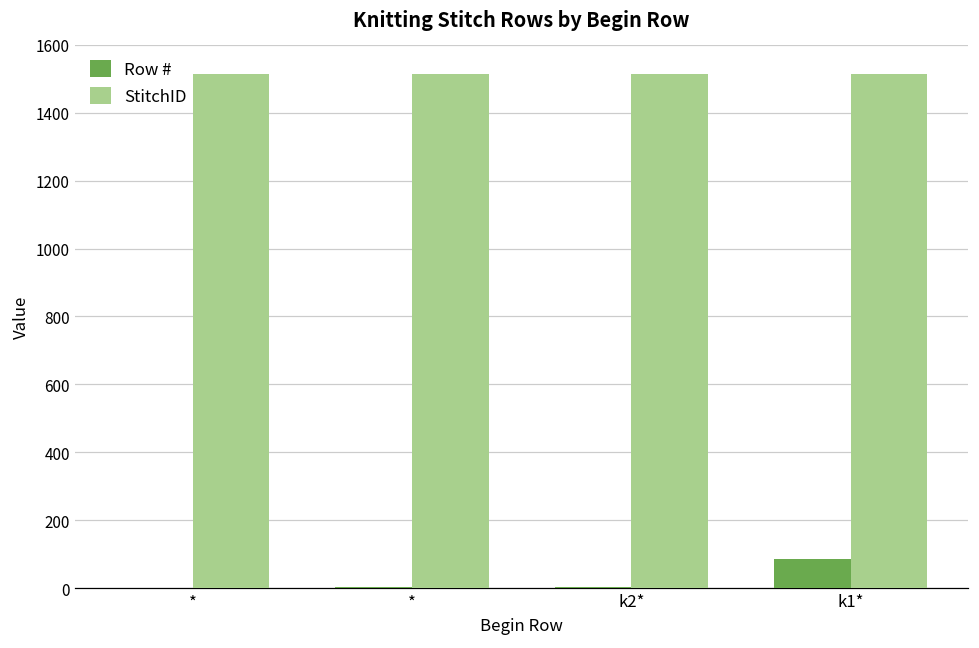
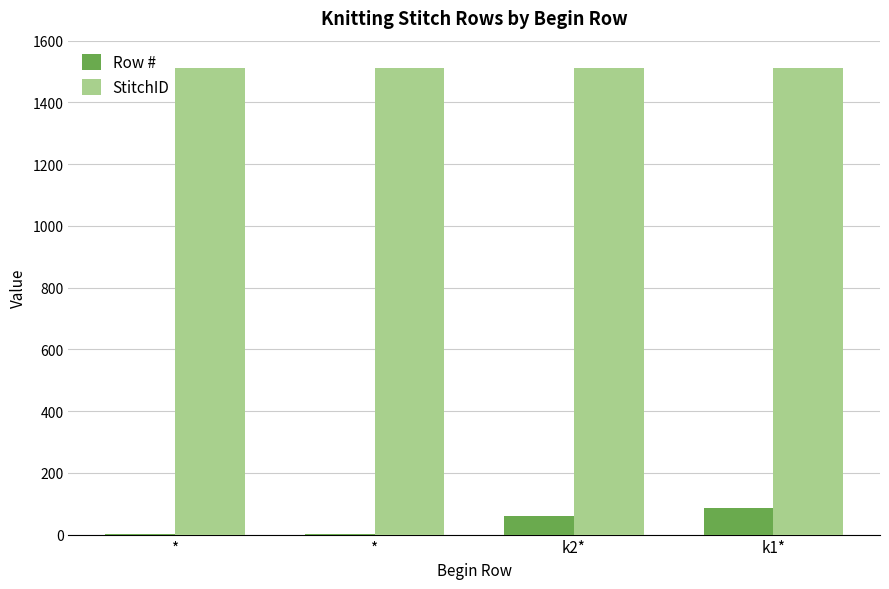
  {
    "Row #": {
-     "k2*": 0,
+     "k2*": 60,
      "k1*": 90
    },
    "StitchID": {
      "k2*": 1510,
      "k1*": 1510
    }
  }
